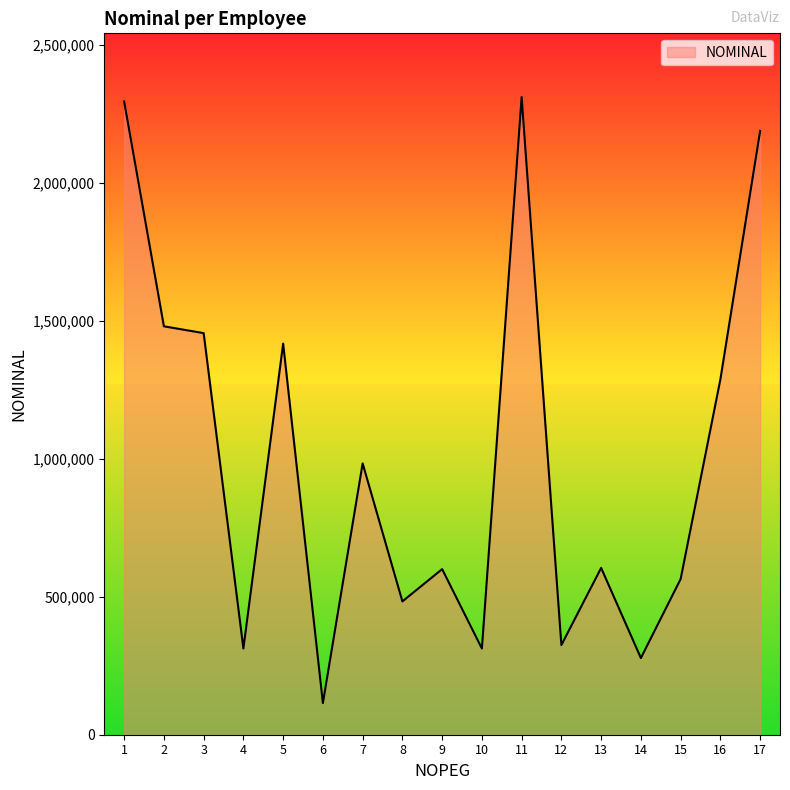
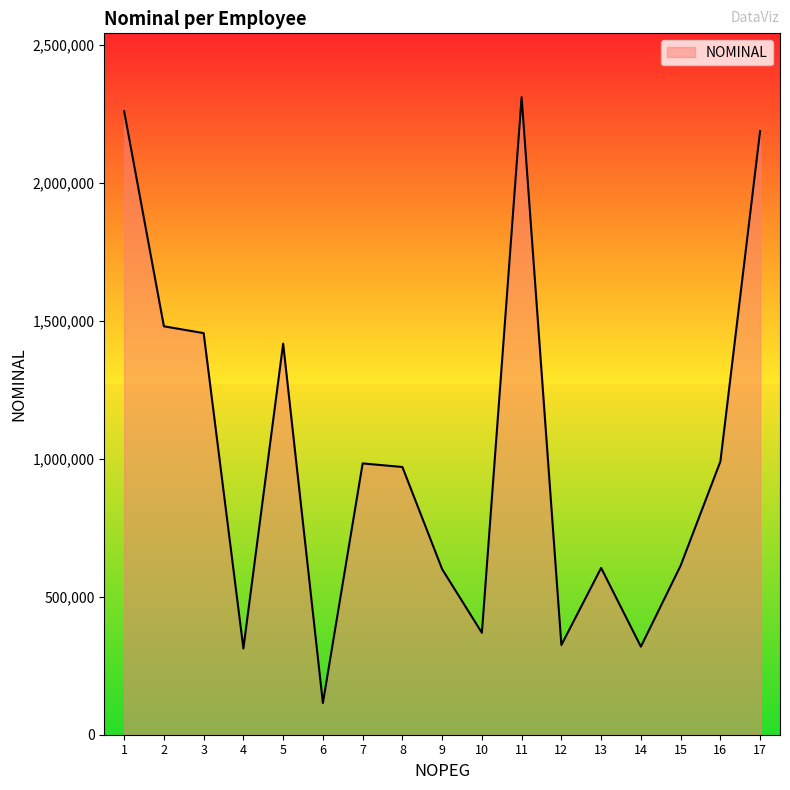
  {
-   "1": "2,290,000",
+   "1": "2,260,000",
    "2": "1,480,000",
    "3": "1,460,000",
    "4": "310,000",
    "5": "1,420,000",
    "6": "110,000",
    "7": "980,000",
-   "8": "480,000",
+   "8": "970,000",
    "9": "600,000",
-   "10": "310,000",
+   "10": "370,000",
    "11": "2,310,000",
    "12": "330,000",
    "13": "600,000",
-   "14": "280,000",
-   "15": "560,000",
-   "16": "1,290,000",
+   "14": "320,000",
+   "15": "610,000",
+   "16": "990,000",
    "17": "2,190,000"
  }
